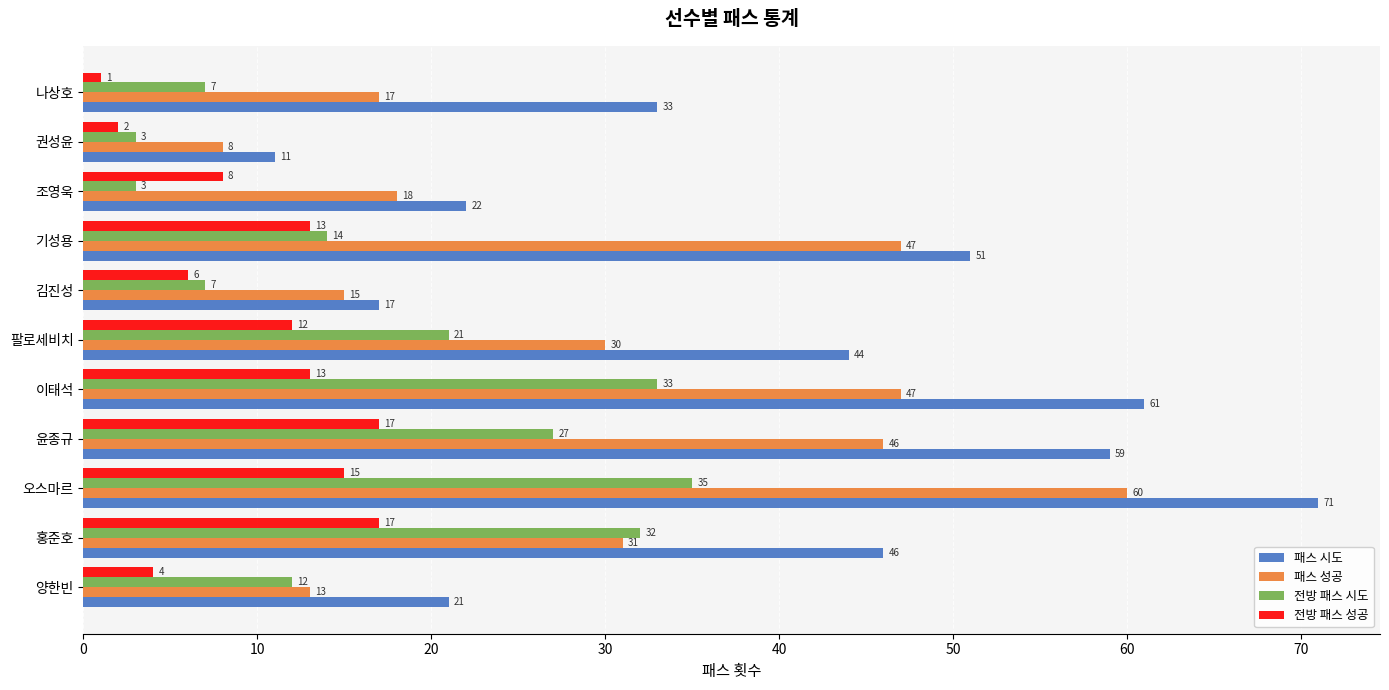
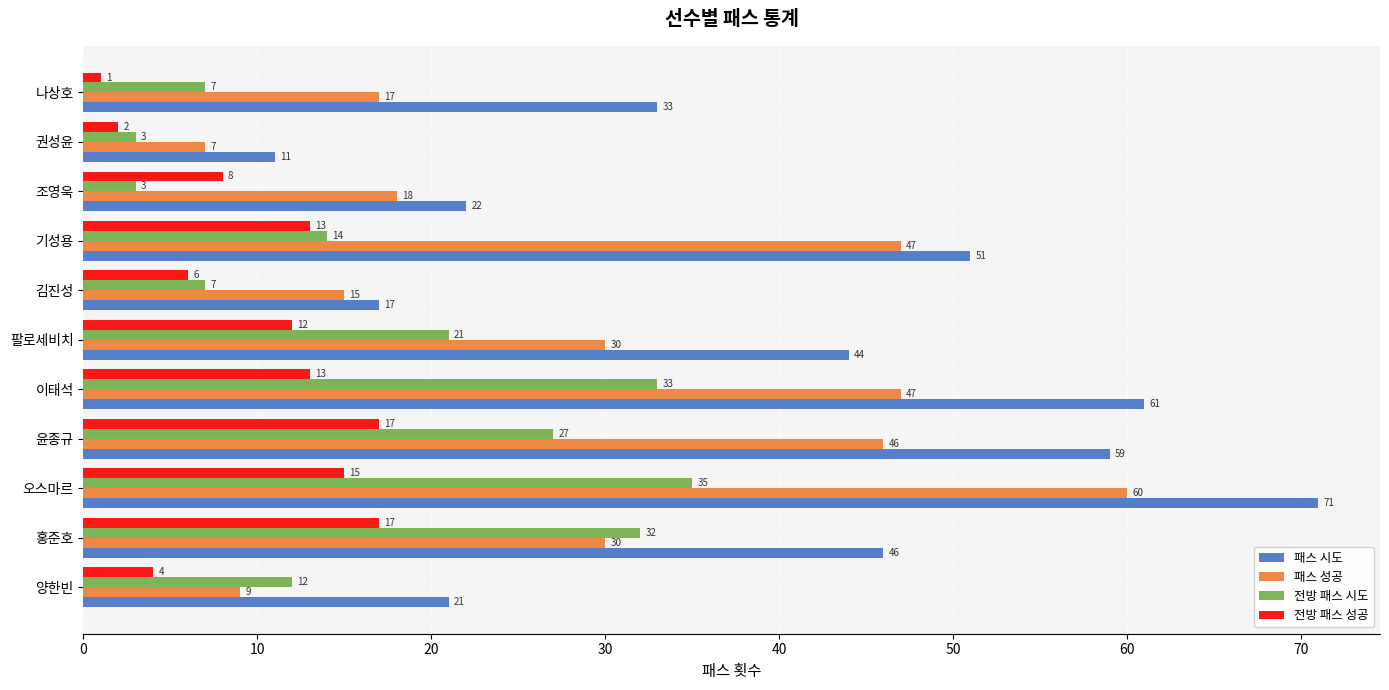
  {
    "패스 시도": {
      "나상호": 33,
      "권성윤": 11,
      "조영욱": 22,
      "기성용": 51,
      "김진성": 17,
      "팔로세비치": 44,
      "이태석": 61,
      "윤종규": 59,
      "오스마르": 71,
      "홍준호": 46,
      "양한빈": 21
    },
    "패스 성공": {
      "나상호": 17,
-     "권성윤": 8,
+     "권성윤": 7,
      "조영욱": 18,
      "기성용": 47,
      "김진성": 15,
      "팔로세비치": 30,
      "이태석": 47,
      "윤종규": 46,
      "오스마르": 60,
-     "홍준호": 31,
-     "양한빈": 13
+     "홍준호": 30,
+     "양한빈": 9
    },
    "전방 패스 시도": {
      "나상호": 7,
      "권성윤": 3,
      "조영욱": 3,
      "기성용": 14,
      "김진성": 7,
      "팔로세비치": 21,
      "이태석": 33,
      "윤종규": 27,
      "오스마르": 35,
      "홍준호": 32,
      "양한빈": 12
    },
    "전방 패스 성공": {
      "나상호": 1,
      "권성윤": 2,
      "조영욱": 8,
      "기성용": 13,
      "김진성": 6,
      "팔로세비치": 12,
      "이태석": 13,
      "윤종규": 17,
      "오스마르": 15,
      "홍준호": 17,
      "양한빈": 4
    }
  }
